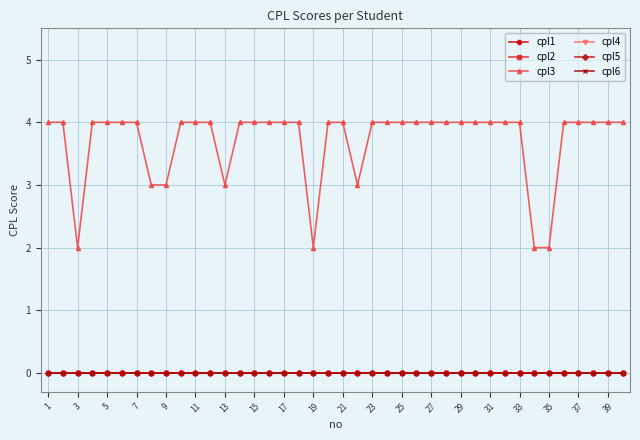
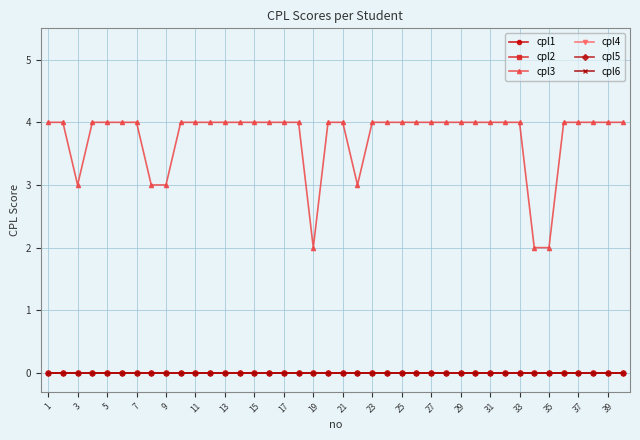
  {
    "cpl6": {
      "1": 0,
      "3": 0,
      "5": 0,
      "7": 0,
      "9": 0,
      "11": 0,
      "13": 0,
      "15": 0,
      "17": 0,
      "19": 0,
      "21": 0,
      "23": 0,
      "25": 0,
      "27": 0,
      "29": 0,
      "31": 0,
      "33": 0,
      "35": 0,
      "37": 0,
      "39": 0
    },
    "cpl3": {
      "1": 4,
-     "3": 2,
+     "3": 3,
      "5": 4,
      "7": 4,
      "9": 3,
      "11": 4,
-     "13": 3,
+     "13": 4,
      "15": 4,
      "17": 4,
      "19": 2,
      "21": 4,
      "23": 4,
      "25": 4,
      "27": 4,
      "29": 4,
      "31": 4,
      "33": 4,
      "35": 2,
      "37": 4,
      "39": 4
    }
  }
